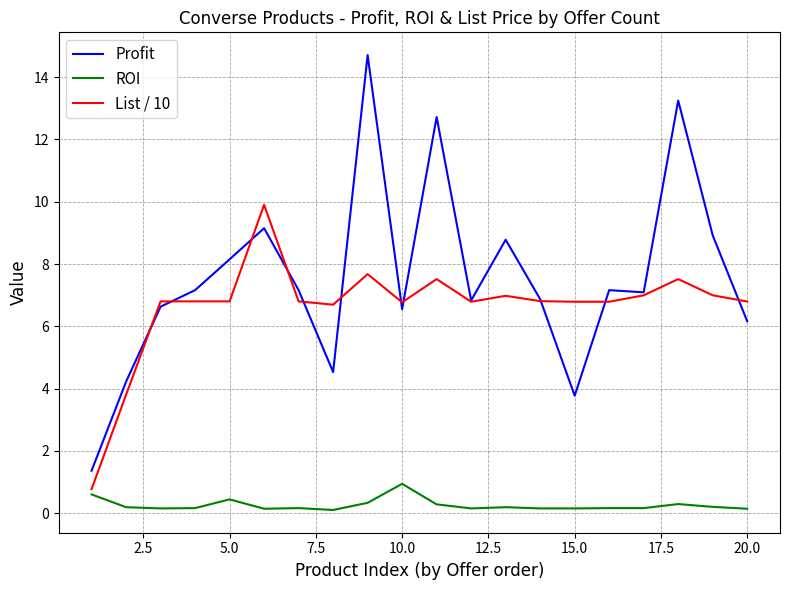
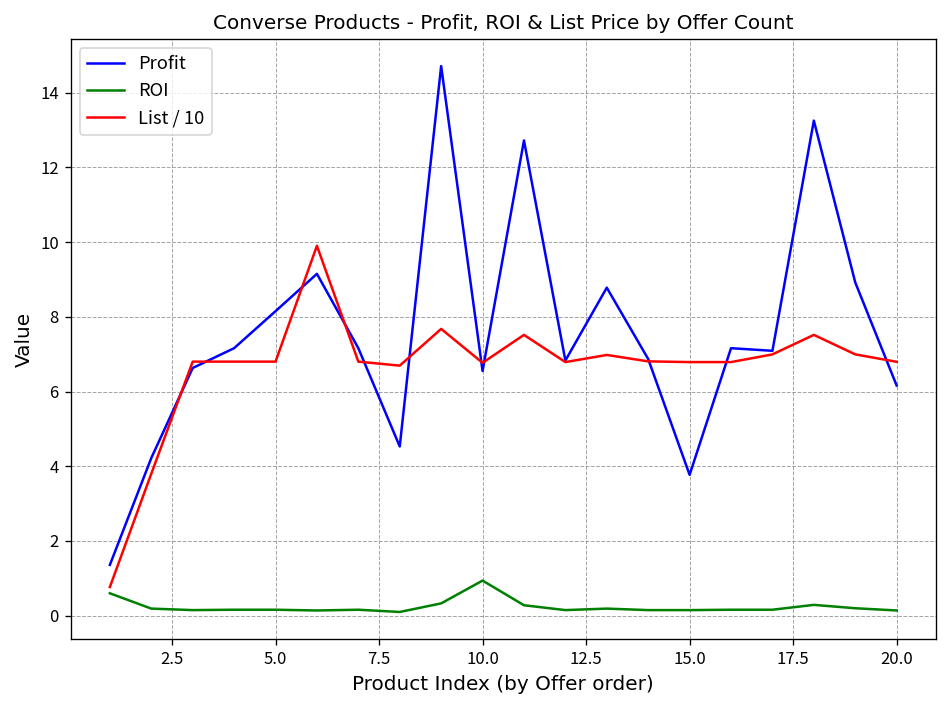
  {
    "Profit": {
      "5.0": 8.2,
      "10.0": 6.6,
      "15.0": 3.8,
      "20.0": 6.2
    },
    "ROI": {
-     "5.0": 0.4,
+     "5.0": 0.2,
      "10.0": 0.9,
      "15.0": 0.2,
      "20.0": 0.1
    },
    "List / 10": {
      "5.0": 6.8,
      "10.0": 6.8,
      "15.0": 6.8,
      "20.0": 6.8
    }
  }
